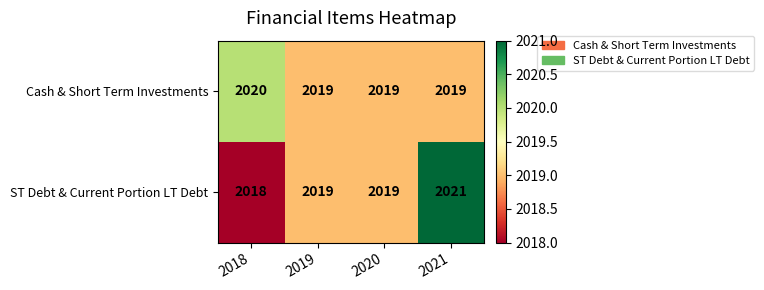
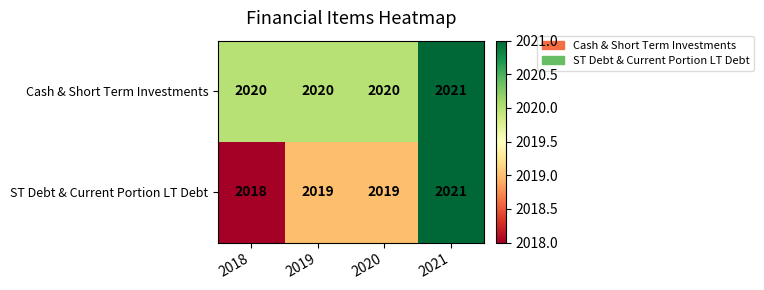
  {
    "Cash & Short Term Investments": {
      "2018": 2020,
-     "2019": 2019,
-     "2020": 2019,
-     "2021": 2019
+     "2019": 2020,
+     "2020": 2020,
+     "2021": 2021
    },
    "ST Debt & Current Portion LT Debt": {
      "2018": 2018,
      "2019": 2019,
      "2020": 2019,
      "2021": 2021
    }
  }
